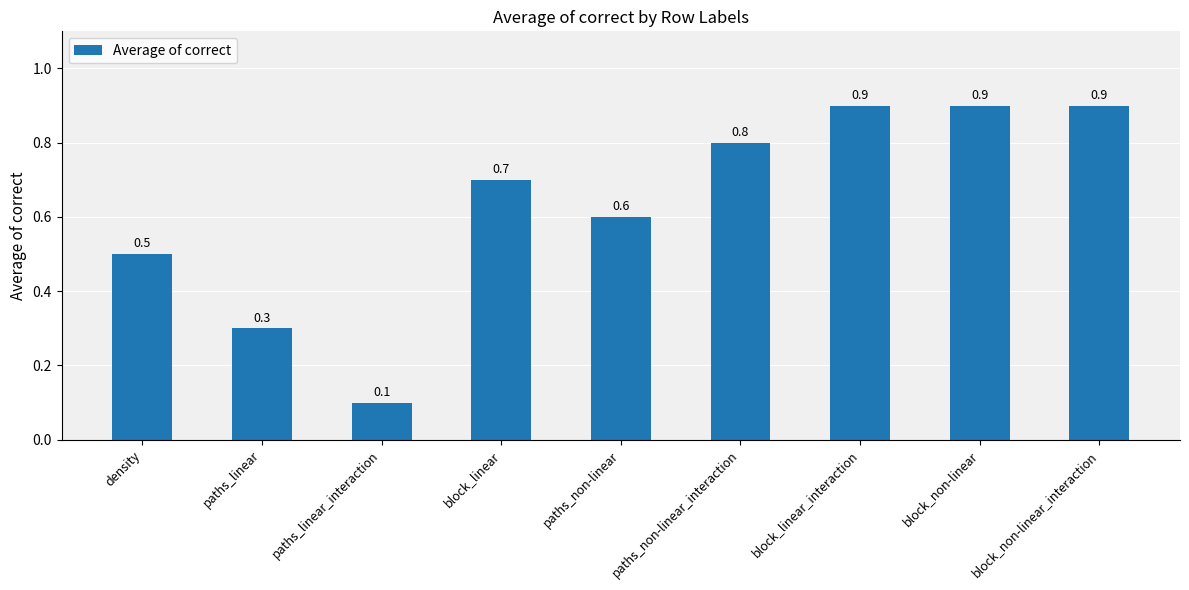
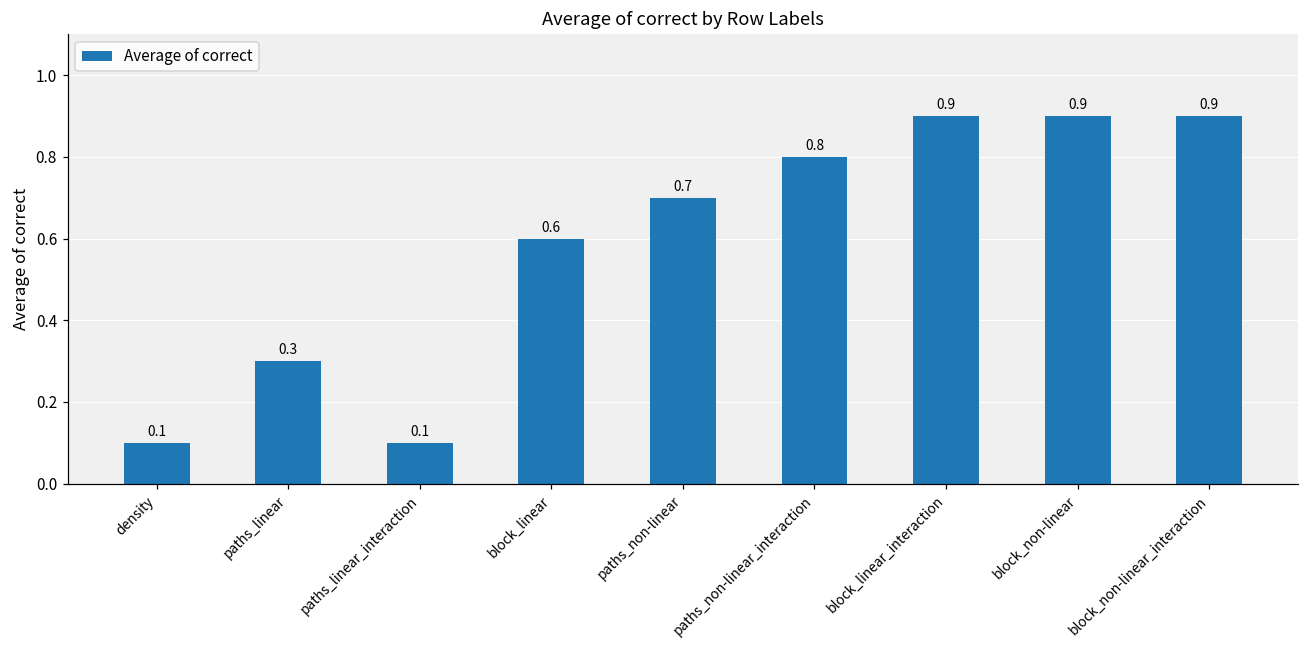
  {
-   "density": 0.5,
+   "density": 0.1,
    "paths_linear": 0.3,
    "paths_linear_interaction": 0.1,
-   "block_linear": 0.7,
-   "paths_non-linear": 0.6,
+   "block_linear": 0.6,
+   "paths_non-linear": 0.7,
    "paths_non-linear_interaction": 0.8,
    "block_linear_interaction": 0.9,
    "block_non-linear": 0.9,
    "block_non-linear_interaction": 0.9
  }
